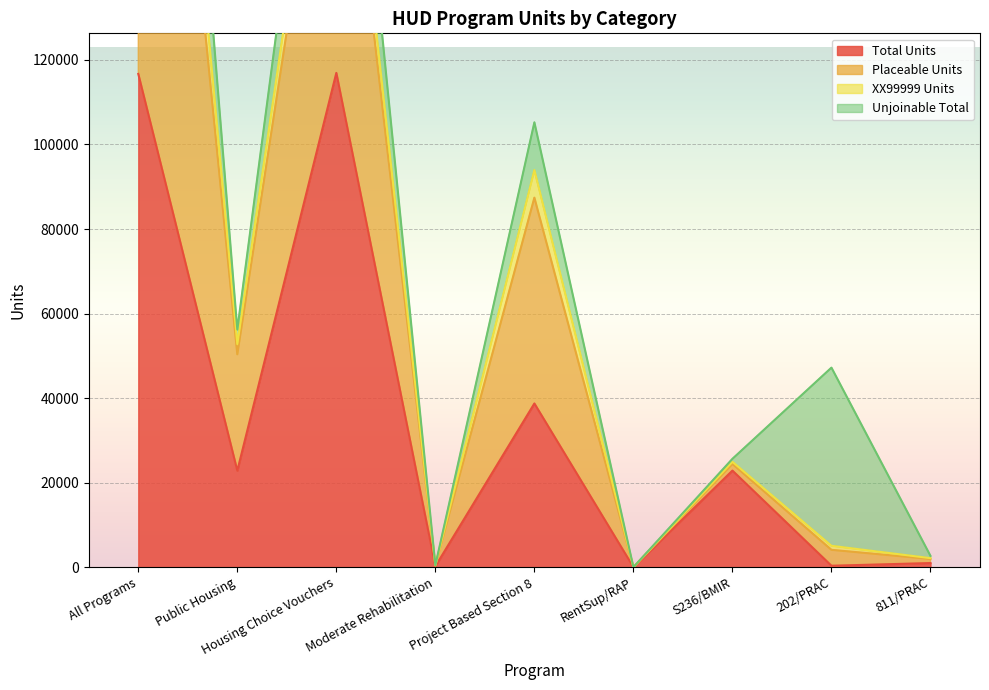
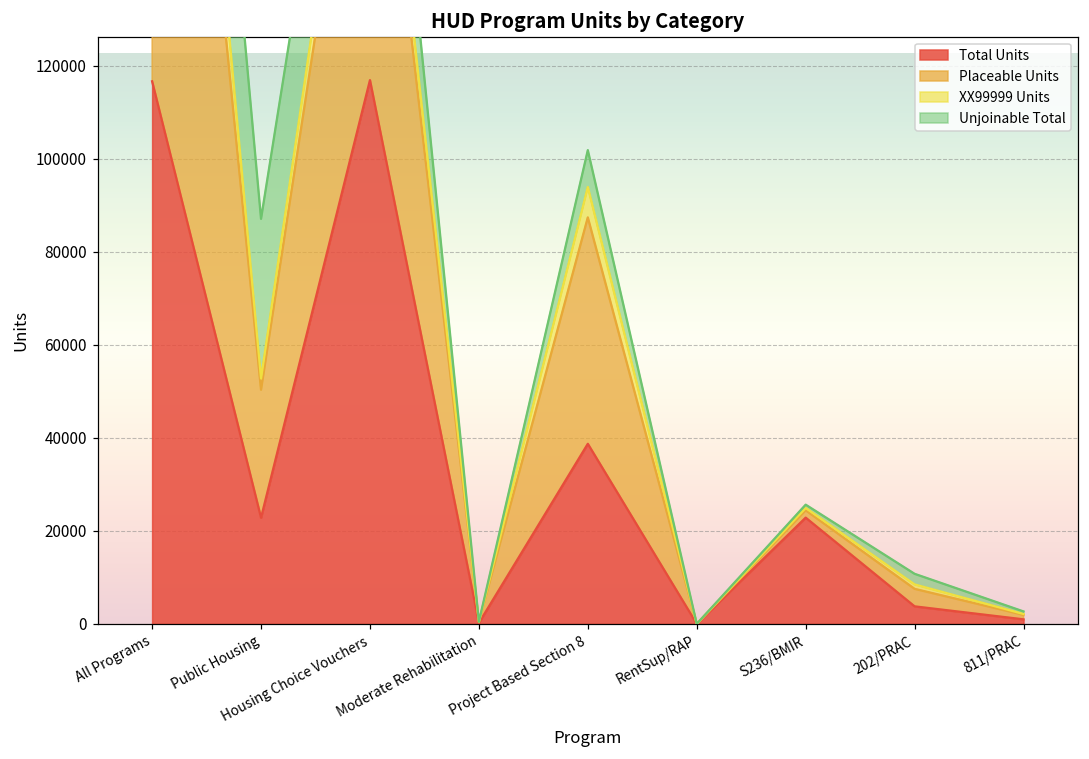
  {
    "Total Units": {
      "All Programs": 117000,
      "Public Housing": 23000,
      "Housing Choice Vouchers": 117000,
      "Project Based Section 8": 39000,
      "S236/BMIR": 23000,
-     "202/PRAC": 0,
+     "202/PRAC": 4000,
      "811/PRAC": 1000
    },
    "Unjoinable Total": {
-     "Public Housing": 3000,
-     "Project Based Section 8": 11000,
+     "Public Housing": 34000,
+     "Project Based Section 8": 8000,
      "S236/BMIR": 1000,
-     "202/PRAC": 42000
+     "202/PRAC": 2000
    }
  }
